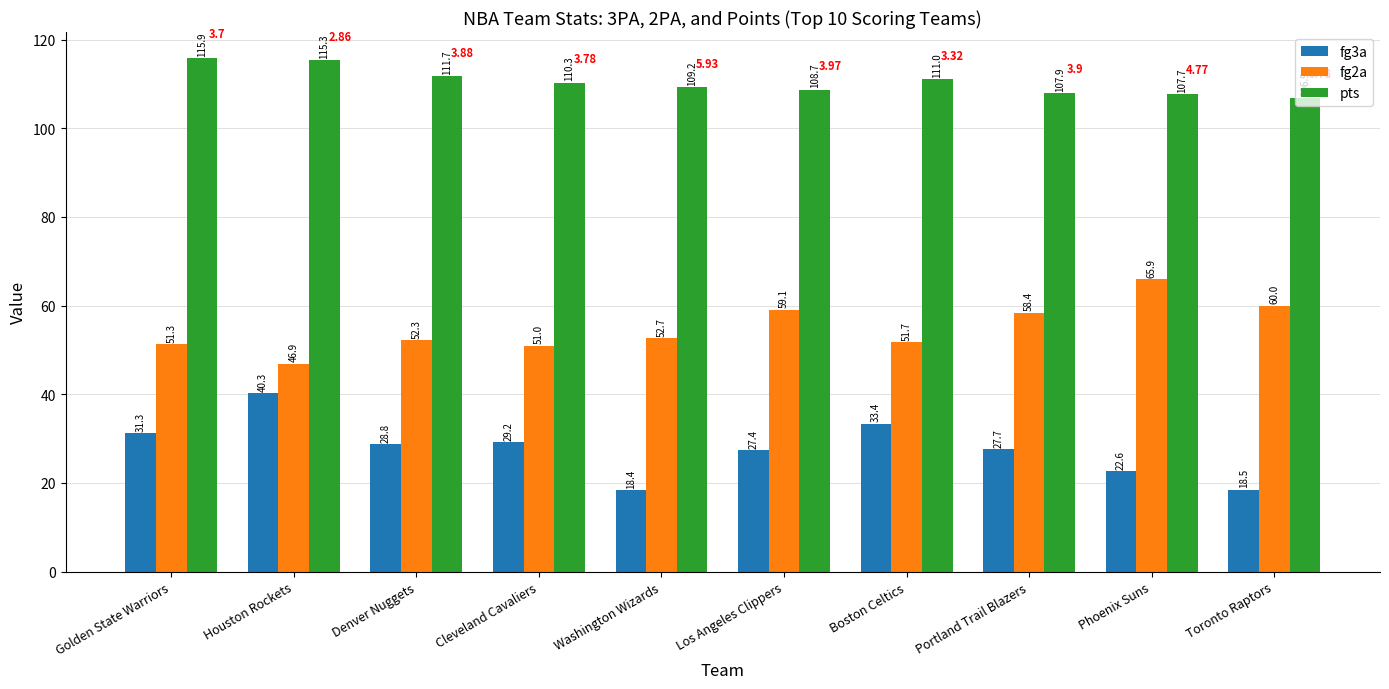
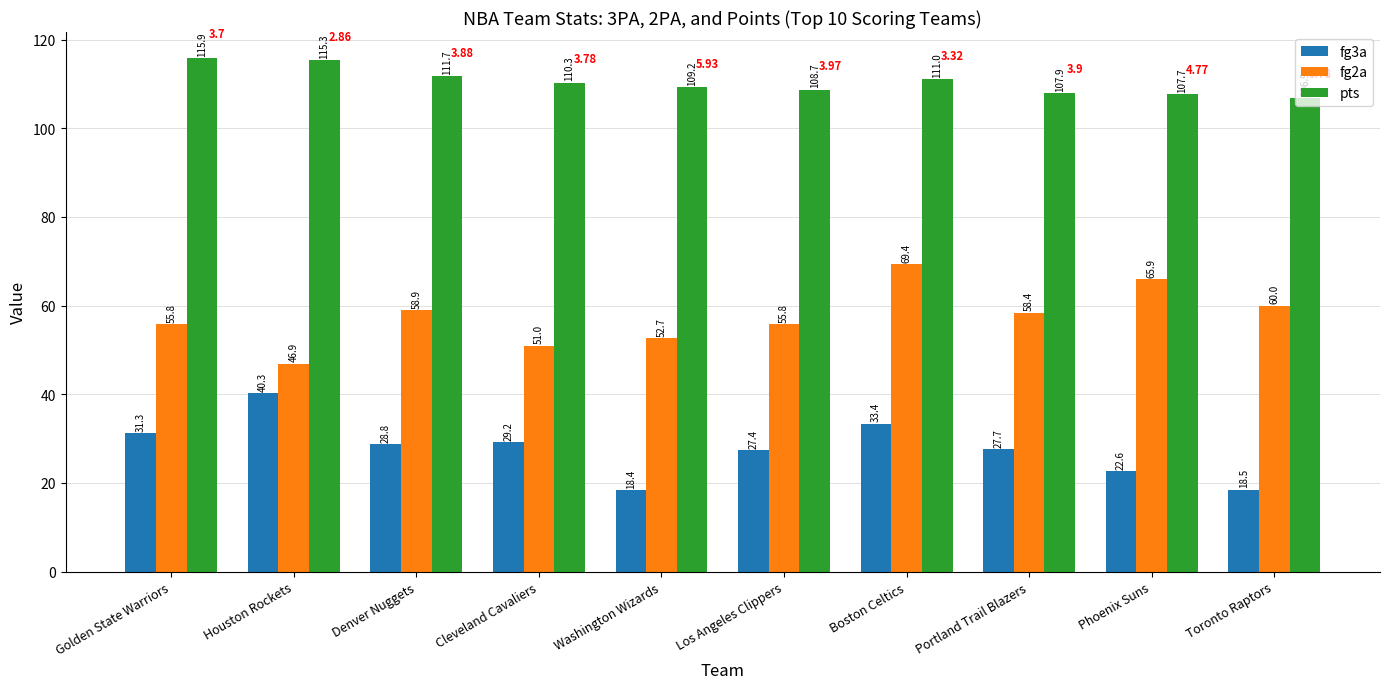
  {
    "fg3a": {
      "Golden State Warriors": 31.3,
      "Houston Rockets": 40.3,
      "Denver Nuggets": 28.8,
      "Cleveland Cavaliers": 29.2,
      "Washington Wizards": 18.4,
      "Los Angeles Clippers": 27.4,
      "Boston Celtics": 33.4,
      "Portland Trail Blazers": 27.7,
      "Phoenix Suns": 22.6,
      "Toronto Raptors": 18.5
    },
    "fg2a": {
-     "Golden State Warriors": 51.3,
+     "Golden State Warriors": 55.8,
      "Houston Rockets": 46.9,
-     "Denver Nuggets": 52.3,
+     "Denver Nuggets": 58.9,
      "Cleveland Cavaliers": 51.0,
      "Washington Wizards": 52.7,
-     "Los Angeles Clippers": 59.1,
-     "Boston Celtics": 51.7,
+     "Los Angeles Clippers": 55.8,
+     "Boston Celtics": 69.4,
      "Portland Trail Blazers": 58.4,
      "Phoenix Suns": 65.9,
      "Toronto Raptors": 60.0
    },
    "pts": {
      "Golden State Warriors": 115.9,
      "Houston Rockets": 115.3,
      "Denver Nuggets": 111.7,
      "Cleveland Cavaliers": 110.3,
      "Washington Wizards": 109.2,
      "Los Angeles Clippers": 108.7,
      "Boston Celtics": 111.0,
      "Portland Trail Blazers": 107.9,
      "Phoenix Suns": 107.7
    }
  }
